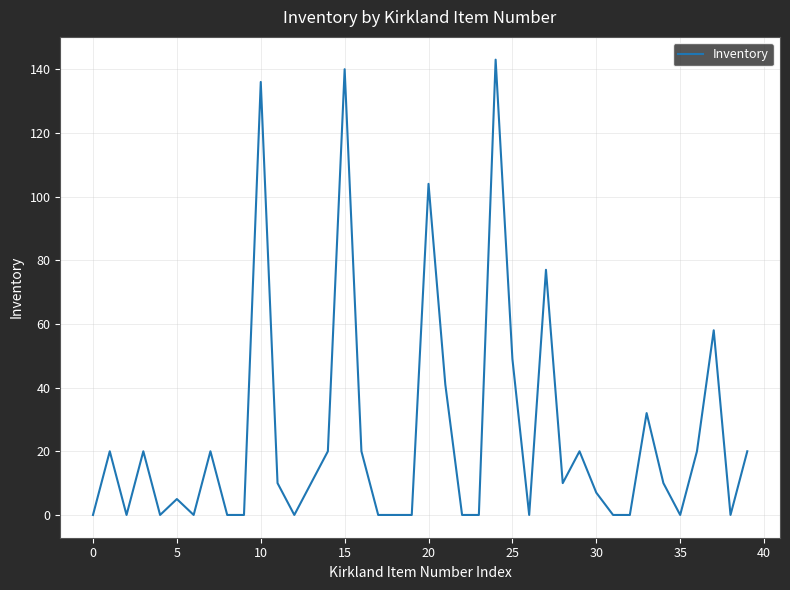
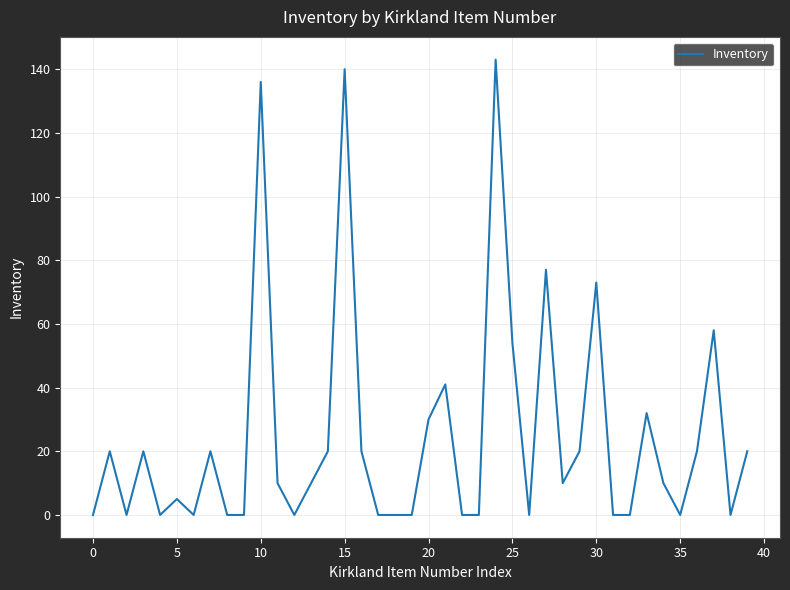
  {
    "0": 0,
    "5": 5,
    "10": 136,
    "15": 140,
-   "20": 104,
-   "25": 49,
-   "30": 7,
+   "20": 30,
+   "25": 54,
+   "30": 73,
    "35": 0
  }
